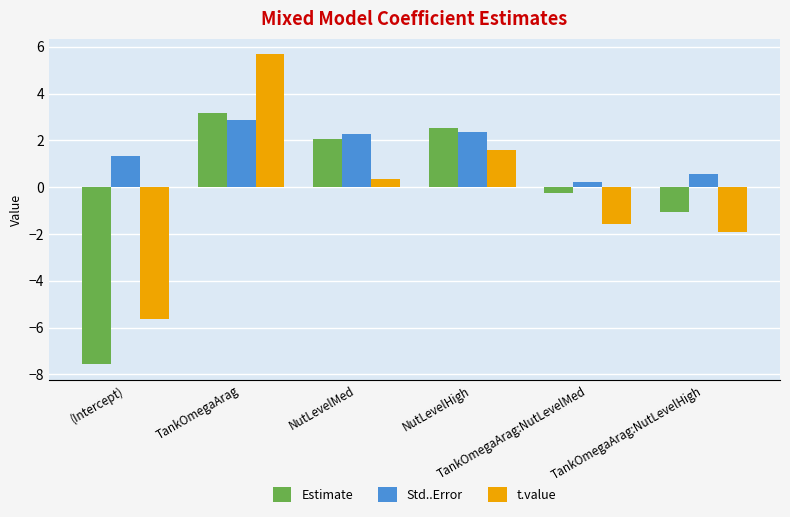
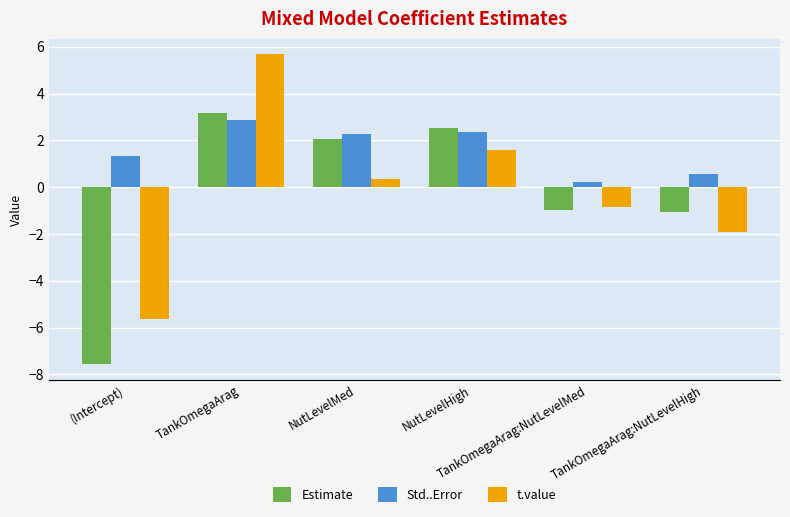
  {
    "Estimate": {
      "(Intercept)": -7.6,
      "TankOmegaArag": 3.2,
      "NutLevelMed": 2.1,
      "NutLevelHigh": 2.5,
-     "TankOmegaArag:NutLevelMed": -0.3,
+     "TankOmegaArag:NutLevelMed": -1.0,
      "TankOmegaArag:NutLevelHigh": -1.1
    },
    "Std..Error": {
      "(Intercept)": 1.4,
      "TankOmegaArag": 2.9,
      "NutLevelMed": 2.3,
      "NutLevelHigh": 2.4,
      "TankOmegaArag:NutLevelMed": 0.2,
      "TankOmegaArag:NutLevelHigh": 0.6
    },
    "t.value": {
      "(Intercept)": -5.6,
      "TankOmegaArag": 5.7,
      "NutLevelMed": 0.3,
      "NutLevelHigh": 1.6,
-     "TankOmegaArag:NutLevelMed": -1.6,
+     "TankOmegaArag:NutLevelMed": -0.9,
      "TankOmegaArag:NutLevelHigh": -1.9
    }
  }
